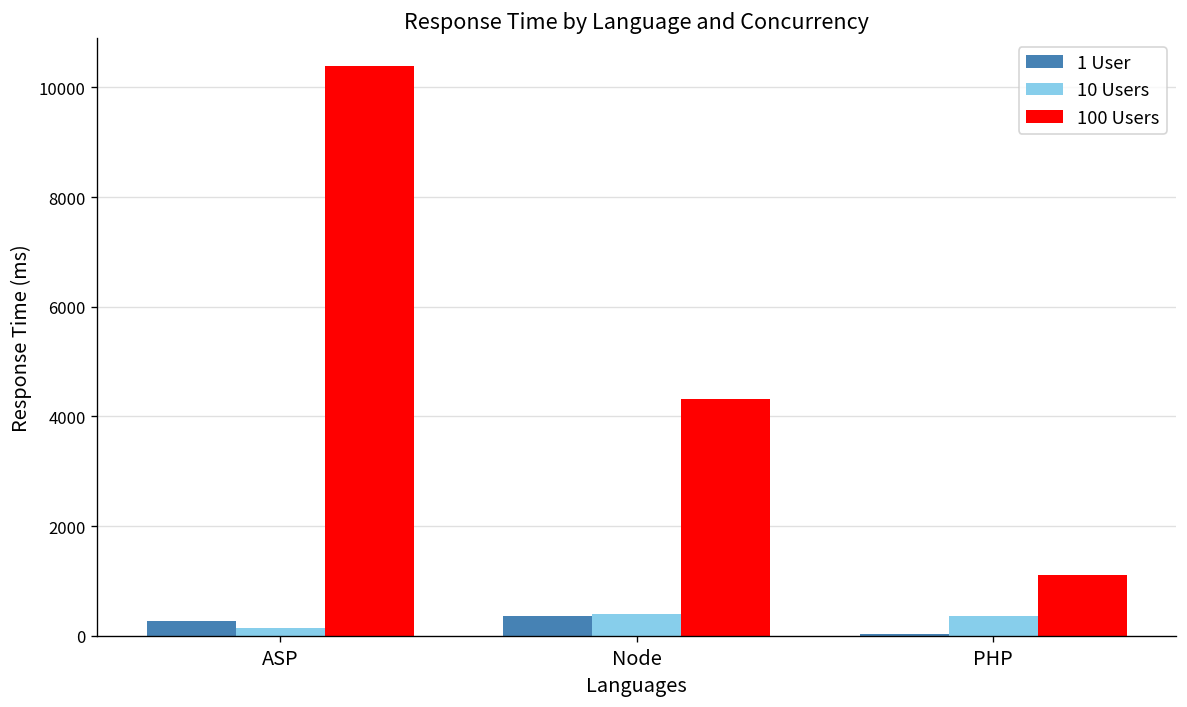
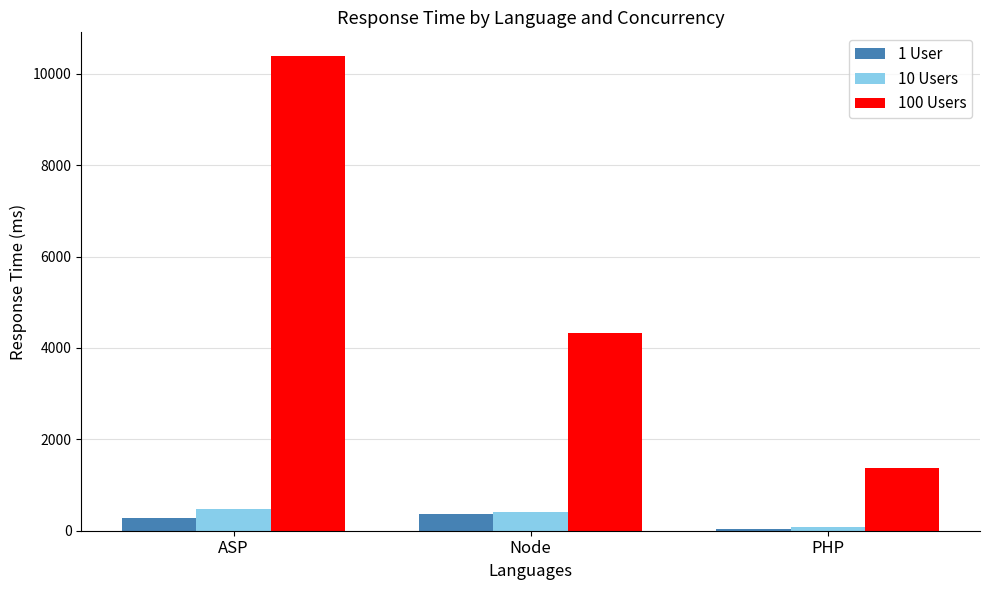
  {
    "1 User": {
      "ASP": 300,
      "Node": 400
    },
    "10 Users": {
-     "ASP": 200,
+     "ASP": 500,
      "Node": 400,
-     "PHP": 400
+     "PHP": 100
    },
    "100 Users": {
      "ASP": 10400,
      "Node": 4300,
-     "PHP": 1100
+     "PHP": 1400
    }
  }
